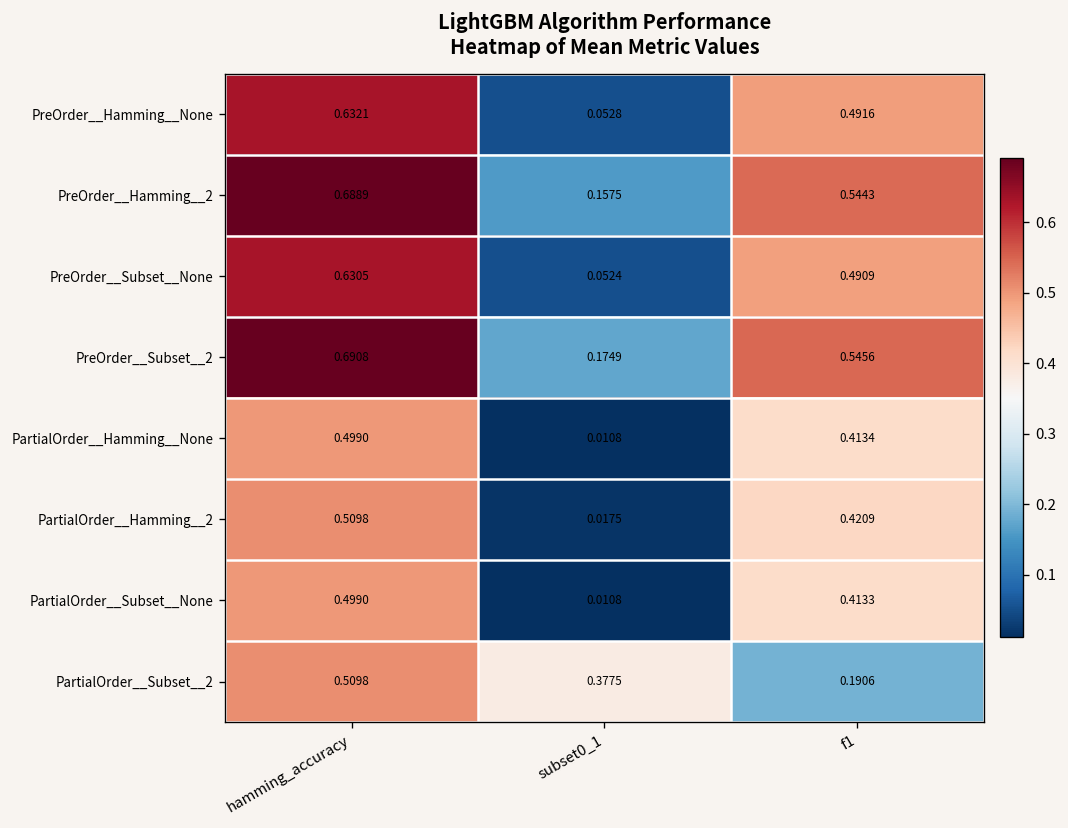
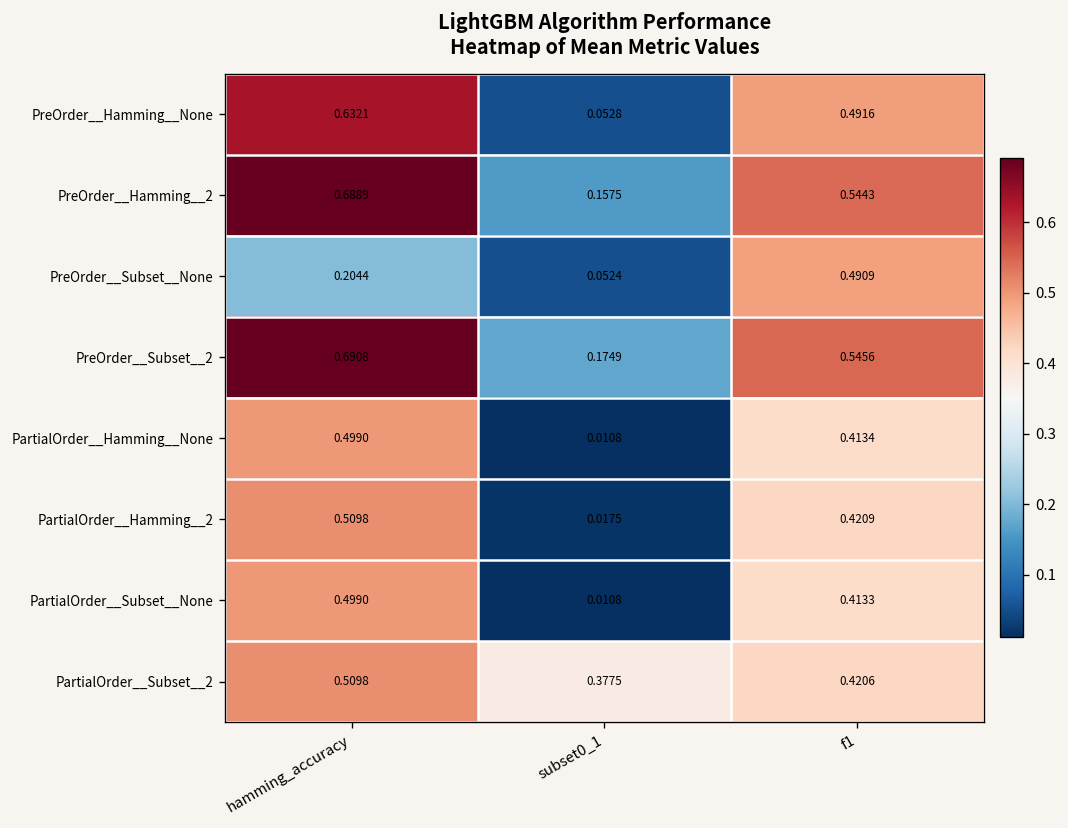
  {
    "PreOrder__Hamming__None": {
      "hamming_accuracy": 0.6321,
      "subset0_1": 0.0528,
      "f1": 0.4916
    },
    "PreOrder__Hamming__2": {
      "hamming_accuracy": 0.6889,
      "subset0_1": 0.1575,
      "f1": 0.5443
    },
    "PreOrder__Subset__None": {
-     "hamming_accuracy": 0.6305,
+     "hamming_accuracy": 0.2044,
      "subset0_1": 0.0524,
      "f1": 0.4909
    },
    "PreOrder__Subset__2": {
      "hamming_accuracy": 0.6908,
      "subset0_1": 0.1749,
      "f1": 0.5456
    },
    "PartialOrder__Hamming__None": {
      "hamming_accuracy": 0.4990,
      "subset0_1": 0.0108,
      "f1": 0.4134
    },
    "PartialOrder__Hamming__2": {
      "hamming_accuracy": 0.5098,
      "subset0_1": 0.0175,
      "f1": 0.4209
    },
    "PartialOrder__Subset__None": {
      "hamming_accuracy": 0.4990,
      "subset0_1": 0.0108,
      "f1": 0.4133
    },
    "PartialOrder__Subset__2": {
      "hamming_accuracy": 0.5098,
      "subset0_1": 0.3775,
-     "f1": 0.1906
+     "f1": 0.4206
    }
  }
